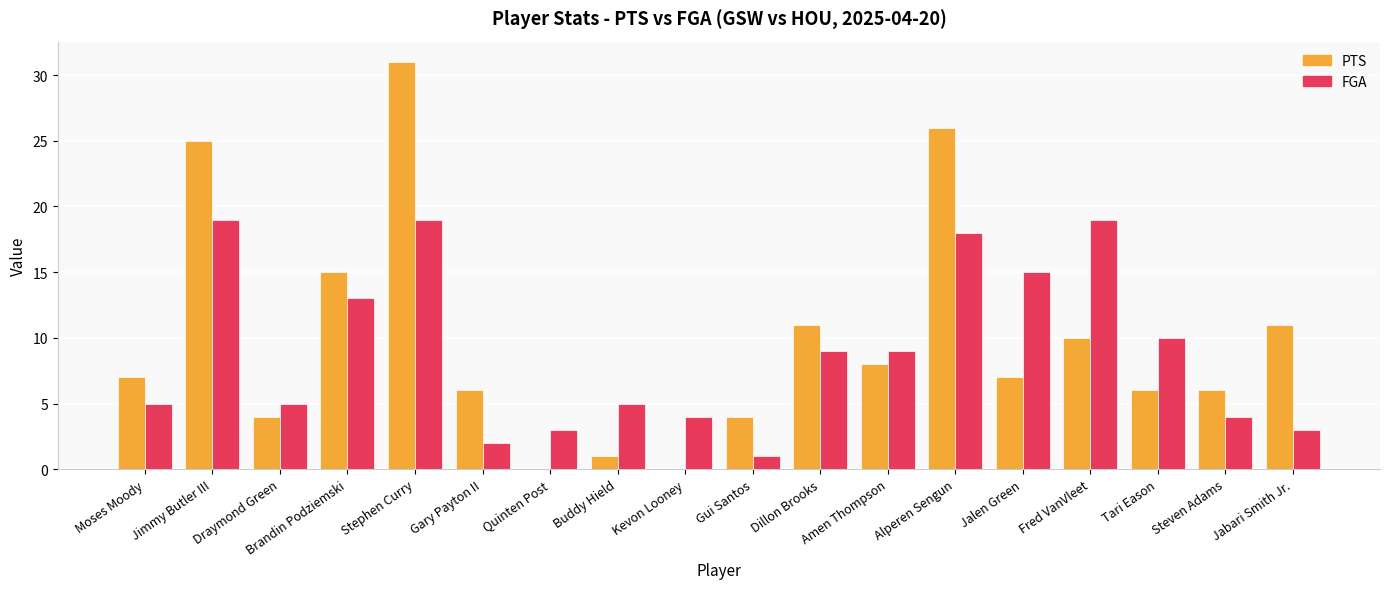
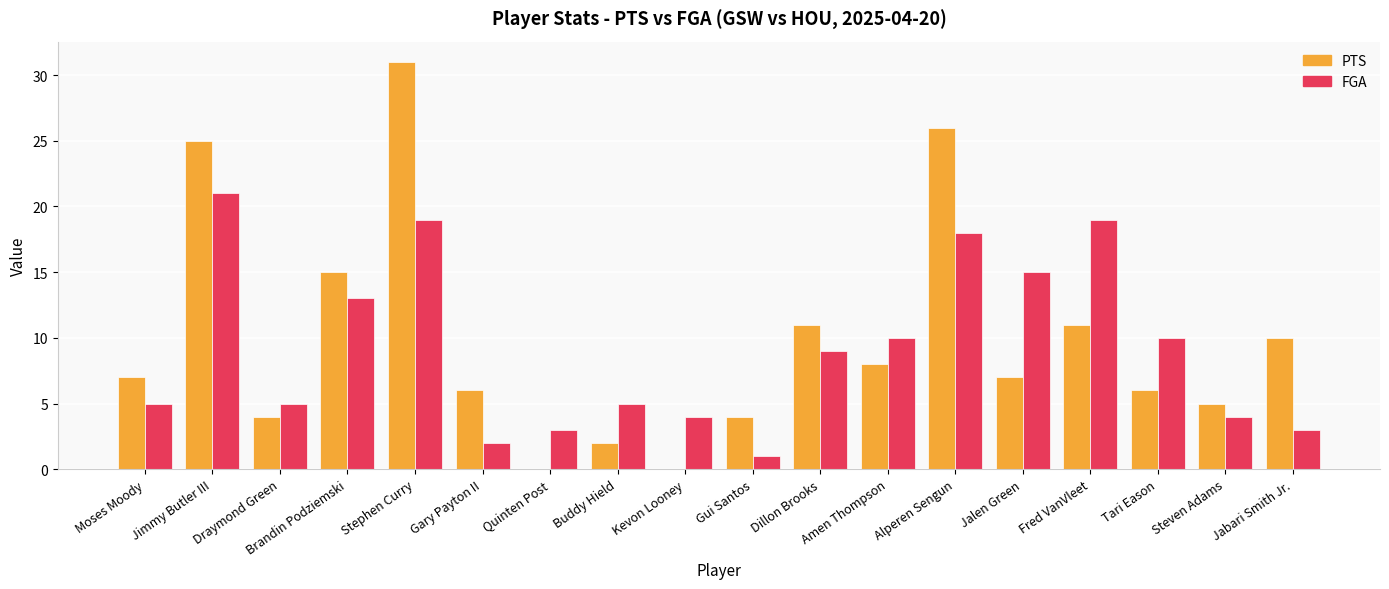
  {
    "PTS": {
      "Moses Moody": 7,
      "Jimmy Butler III": 25,
      "Draymond Green": 4,
      "Brandin Podziemski": 15,
      "Stephen Curry": 31,
      "Gary Payton II": 6,
      "Quinten Post": 0,
-     "Buddy Hield": 1,
+     "Buddy Hield": 2,
      "Kevon Looney": 0,
      "Gui Santos": 4,
      "Dillon Brooks": 11,
      "Amen Thompson": 8,
      "Alperen Sengun": 26,
      "Jalen Green": 7,
-     "Fred VanVleet": 10,
+     "Fred VanVleet": 11,
      "Tari Eason": 6,
-     "Steven Adams": 6,
-     "Jabari Smith Jr.": 11
+     "Steven Adams": 5,
+     "Jabari Smith Jr.": 10
    },
    "FGA": {
      "Moses Moody": 5,
-     "Jimmy Butler III": 19,
+     "Jimmy Butler III": 21,
      "Draymond Green": 5,
      "Brandin Podziemski": 13,
      "Stephen Curry": 19,
      "Gary Payton II": 2,
      "Quinten Post": 3,
      "Buddy Hield": 5,
      "Kevon Looney": 4,
      "Gui Santos": 1,
      "Dillon Brooks": 9,
-     "Amen Thompson": 9,
+     "Amen Thompson": 10,
      "Alperen Sengun": 18,
      "Jalen Green": 15,
      "Fred VanVleet": 19,
      "Tari Eason": 10,
      "Steven Adams": 4,
      "Jabari Smith Jr.": 3
    }
  }
